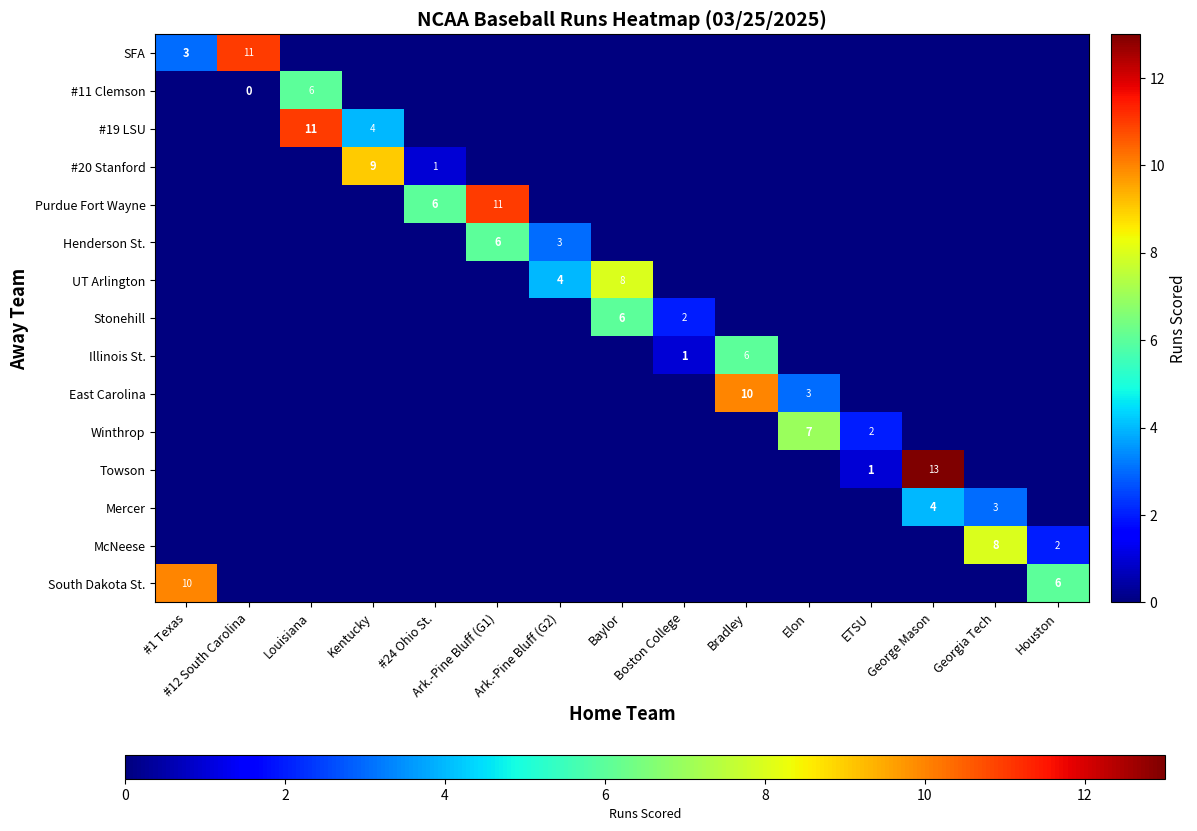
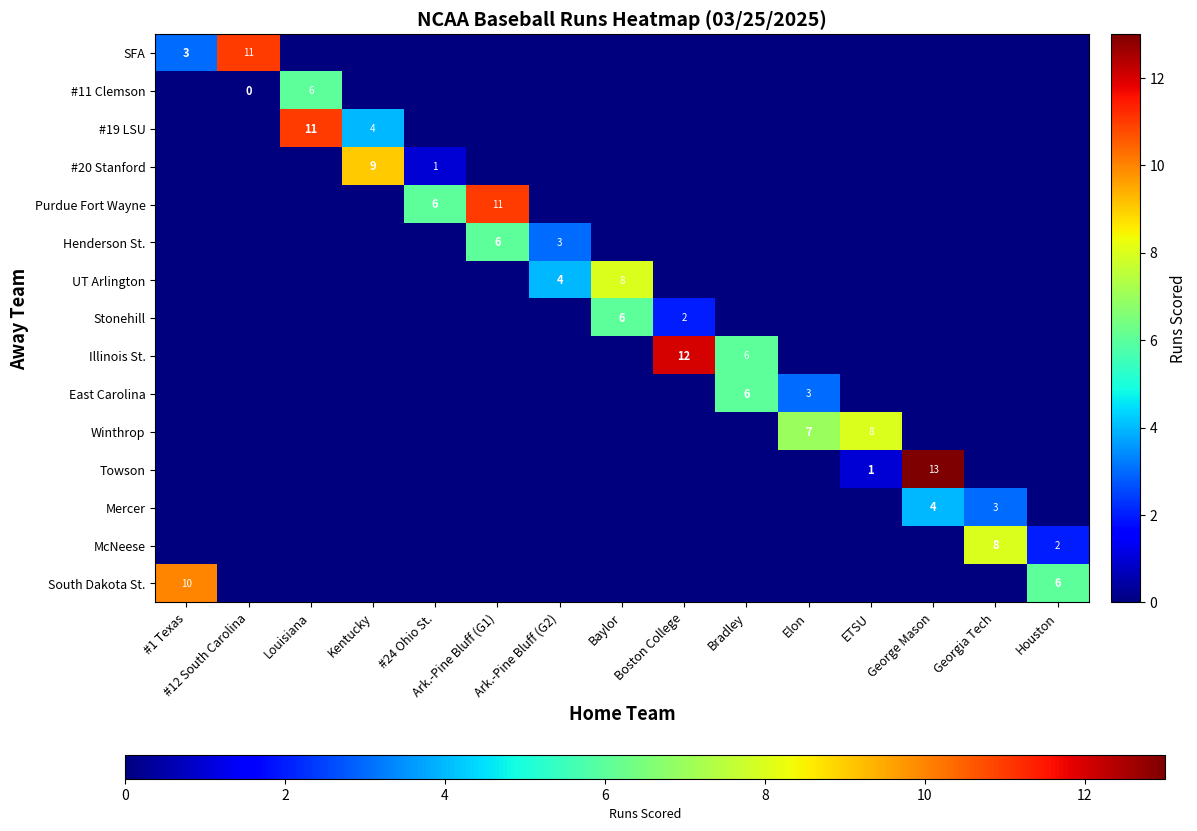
  {
    "SFA": {
      "#1 Texas": 3,
      "#12 South Carolina": 11
    },
    "#11 Clemson": {
      "#12 South Carolina": 0,
      "Louisiana": 6
    },
    "#19 LSU": {
      "Louisiana": 11,
      "Kentucky": 4
    },
    "#20 Stanford": {
      "Kentucky": 9,
      "#24 Ohio St.": 1
    },
    "Purdue Fort Wayne": {
      "#24 Ohio St.": 6,
      "Ark.-Pine Bluff (G1)": 11
    },
    "Henderson St.": {
      "Ark.-Pine Bluff (G1)": 6,
      "Ark.-Pine Bluff (G2)": 3
    },
    "UT Arlington": {
      "Ark.-Pine Bluff (G2)": 4,
      "Baylor": 8
    },
    "Stonehill": {
      "Baylor": 6,
      "Boston College": 2
    },
    "Illinois St.": {
-     "Boston College": 1,
+     "Boston College": 12,
      "Bradley": 6
    },
    "East Carolina": {
-     "Bradley": 10,
+     "Bradley": 6,
      "Elon": 3
    },
    "Winthrop": {
      "Elon": 7,
-     "ETSU": 2
+     "ETSU": 8
    },
    "Towson": {
      "ETSU": 1,
      "George Mason": 13
    },
    "Mercer": {
      "George Mason": 4,
      "Georgia Tech": 3
    },
    "McNeese": {
      "Georgia Tech": 8,
      "Houston": 2
    },
    "South Dakota St.": {
      "#1 Texas": 10,
      "Houston": 6
    }
  }
